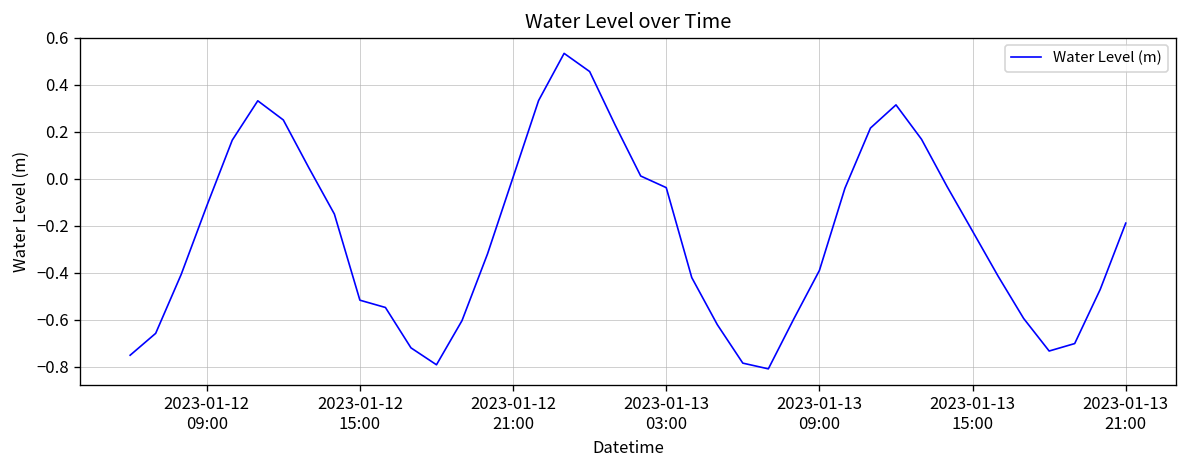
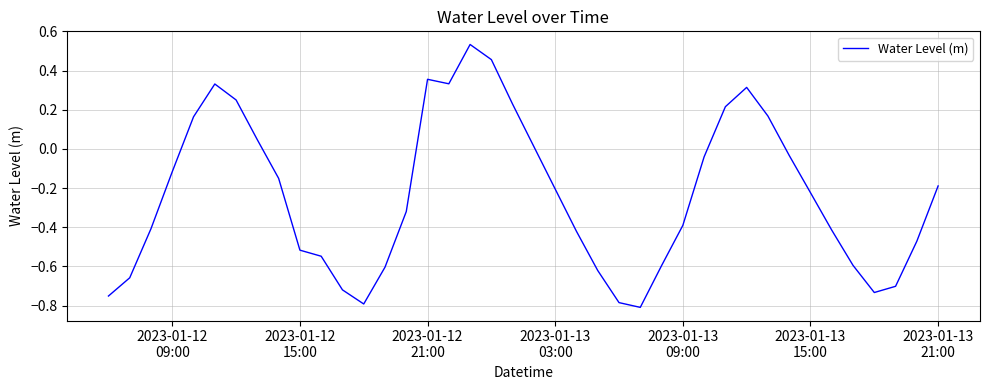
  {
    "2023-01-12 09:00": -0.12,
    "2023-01-12 15:00": -0.52,
-   "2023-01-12 21:00": 0.01,
-   "2023-01-13 03:00": -0.04,
+   "2023-01-12 21:00": 0.36,
+   "2023-01-13 03:00": -0.21,
    "2023-01-13 09:00": -0.39,
    "2023-01-13 15:00": -0.22,
    "2023-01-13 21:00": -0.19
  }
